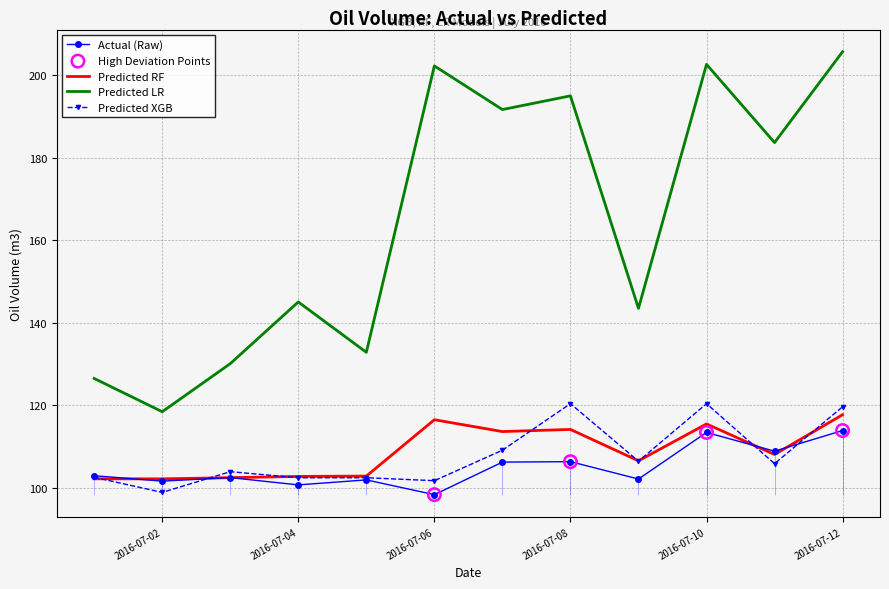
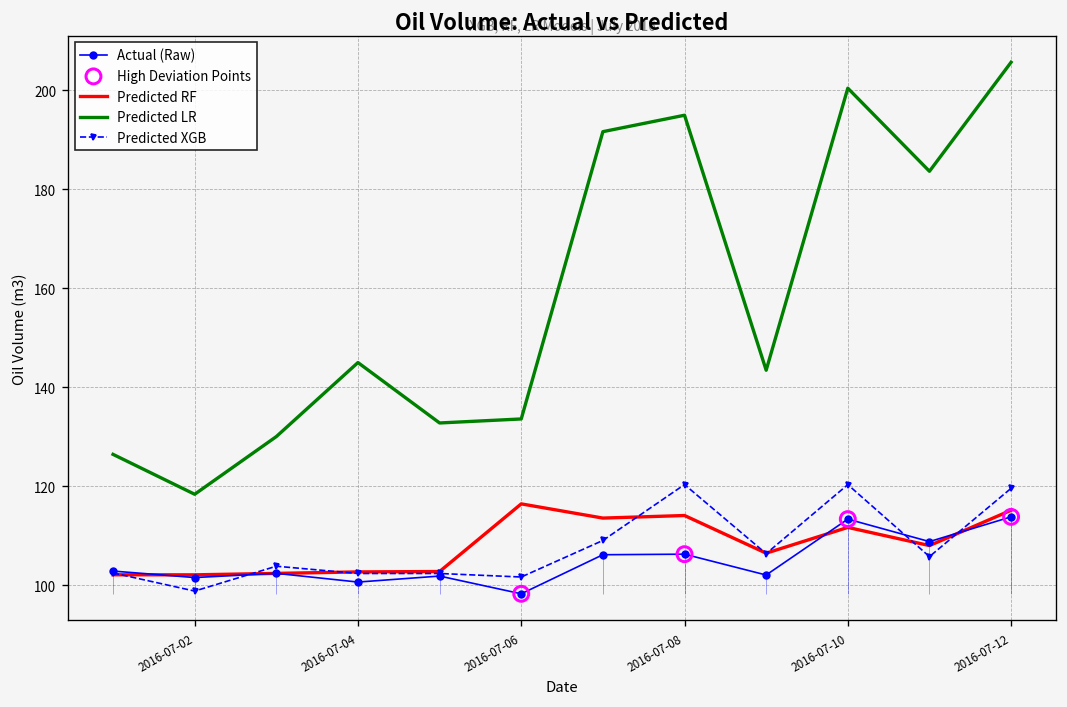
  {
    "Predicted RF": {
      "2016-07-06": 116,
      "2016-07-08": 114,
-     "2016-07-10": 115,
-     "2016-07-12": 118
+     "2016-07-10": 112,
+     "2016-07-12": 115
    },
    "Predicted LR": {
      "2016-07-02": 118,
      "2016-07-04": 145,
-     "2016-07-06": 202,
+     "2016-07-06": 134,
      "2016-07-08": 195,
-     "2016-07-10": 203,
+     "2016-07-10": 200,
      "2016-07-12": 206
    }
  }
